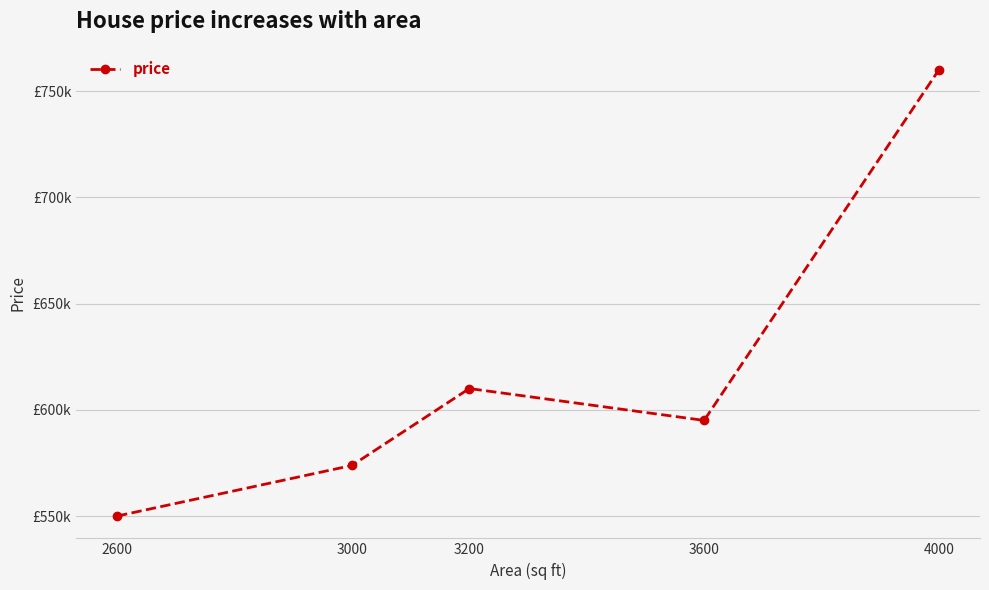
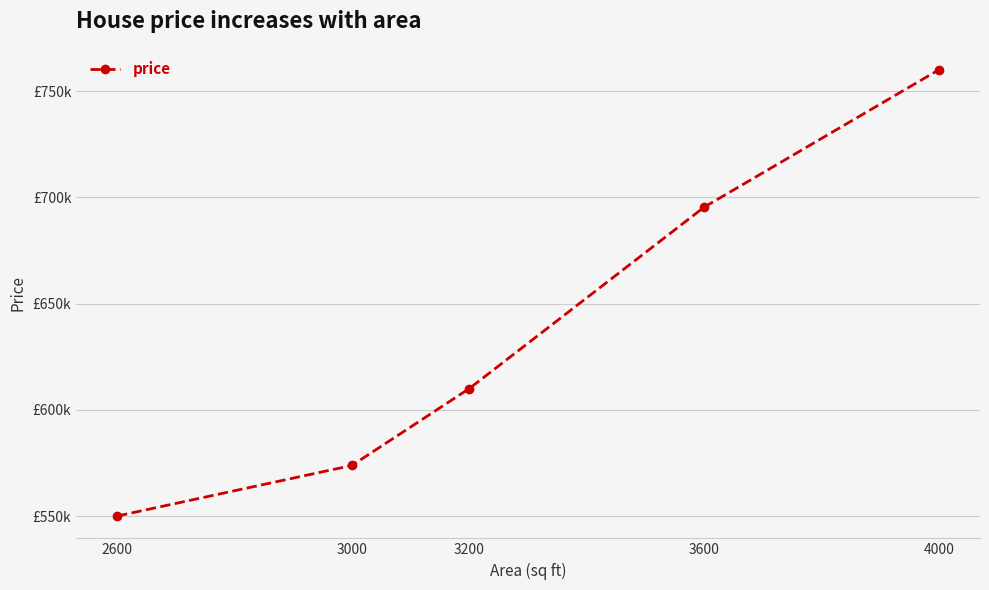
  {
    "2600": "£550000",
    "3000": "£574000",
    "3200": "£610000",
-   "3600": "£595000",
+   "3600": "£695000",
    "4000": "£760000"
  }
